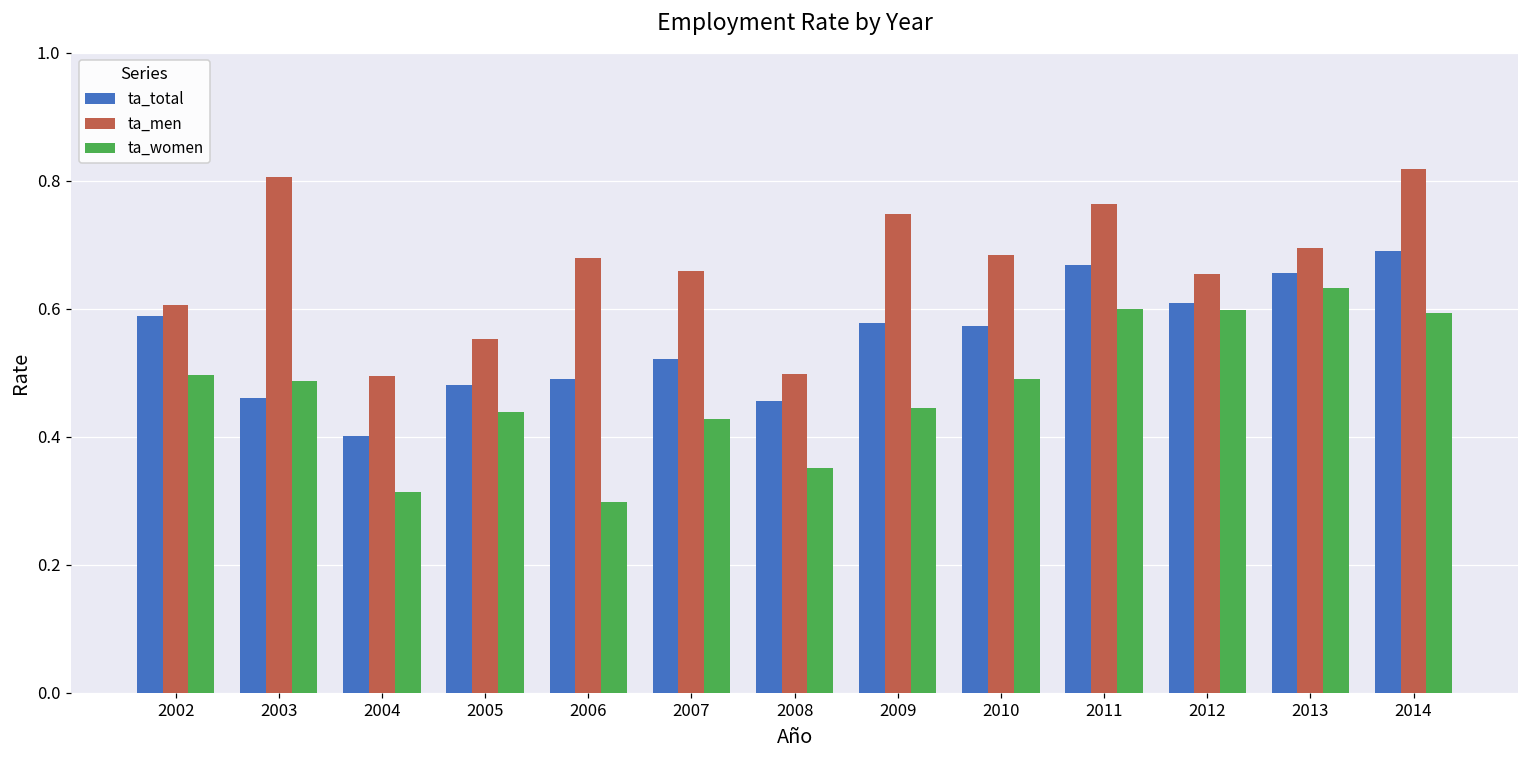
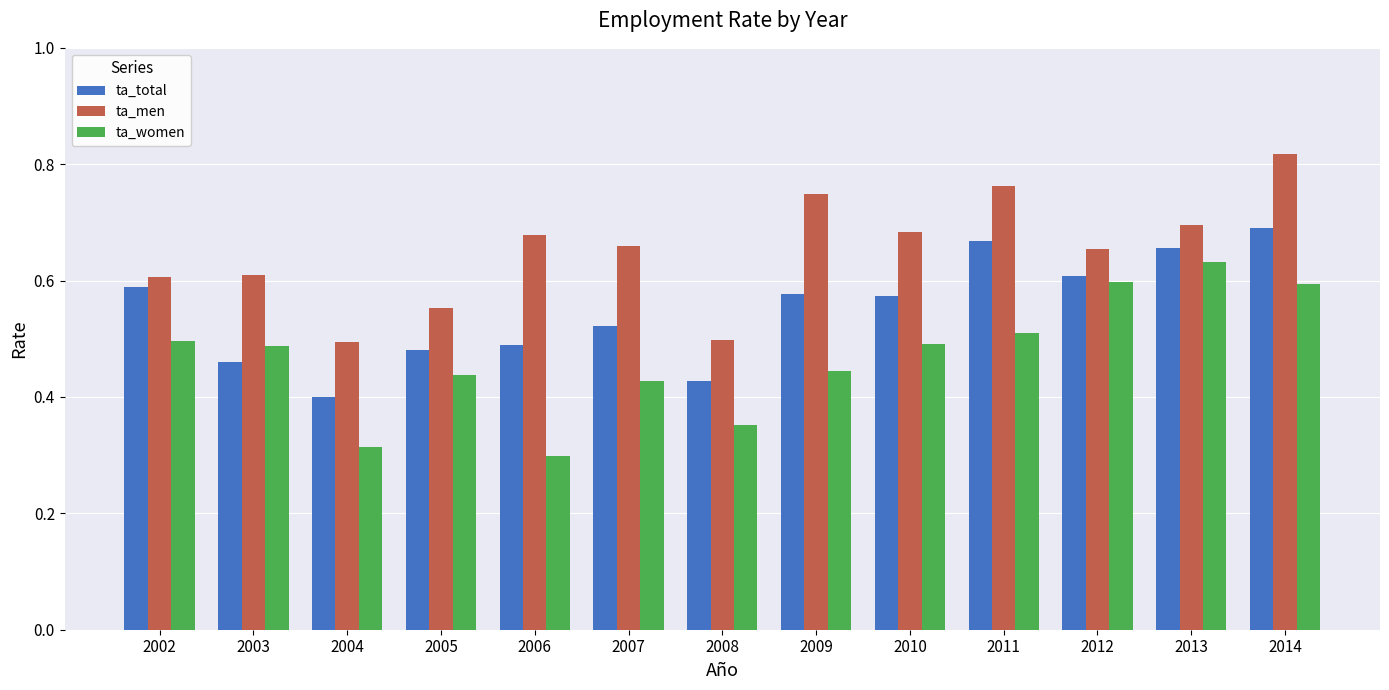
  {
    "ta_total": {
      "2002": 0.59,
      "2003": 0.46,
      "2004": 0.40,
      "2005": 0.48,
      "2006": 0.49,
      "2007": 0.52,
-     "2008": 0.46,
+     "2008": 0.43,
      "2009": 0.58,
      "2010": 0.57,
      "2011": 0.67,
      "2012": 0.61,
      "2013": 0.66,
      "2014": 0.69
    },
    "ta_men": {
      "2002": 0.61,
-     "2003": 0.81,
+     "2003": 0.61,
      "2004": 0.49,
      "2005": 0.55,
      "2006": 0.68,
      "2007": 0.66,
      "2008": 0.50,
      "2009": 0.75,
      "2010": 0.68,
      "2011": 0.76,
      "2012": 0.65,
      "2013": 0.70,
      "2014": 0.82
    },
    "ta_women": {
      "2002": 0.50,
      "2003": 0.49,
      "2004": 0.31,
      "2005": 0.44,
      "2006": 0.30,
      "2007": 0.43,
      "2008": 0.35,
      "2009": 0.44,
      "2010": 0.49,
-     "2011": 0.60,
+     "2011": 0.51,
      "2012": 0.60,
      "2013": 0.63,
      "2014": 0.59
    }
  }
